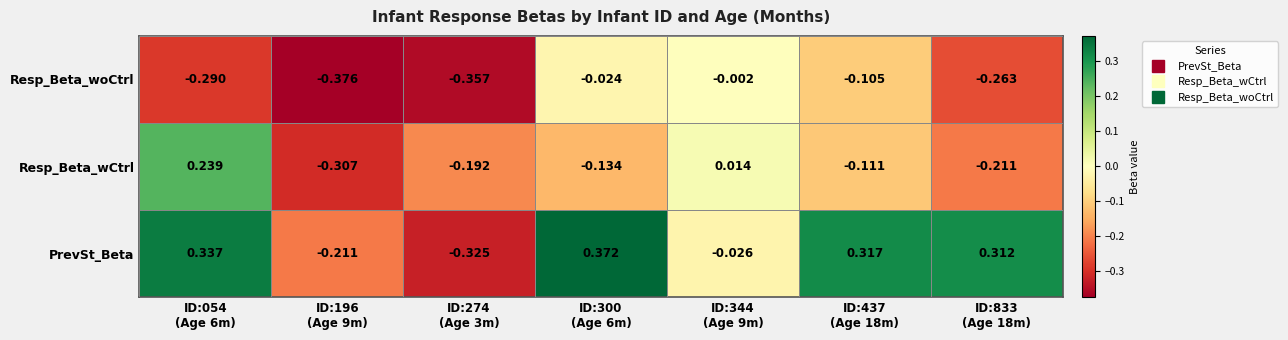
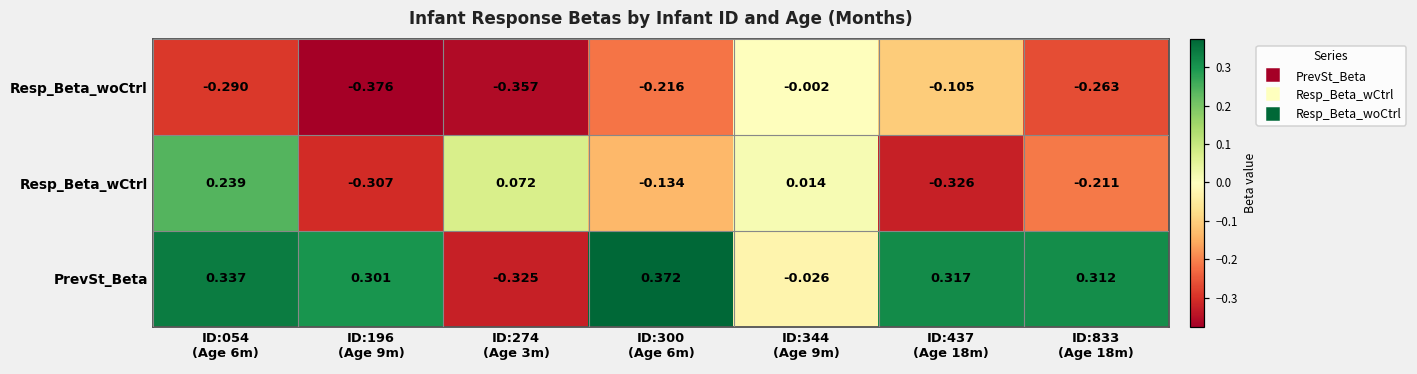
  {
    "Resp_Beta_woCtrl": {
      "ID:054 (Age 6m)": -0.290,
      "ID:196 (Age 9m)": -0.376,
      "ID:274 (Age 3m)": -0.357,
-     "ID:300 (Age 6m)": -0.024,
+     "ID:300 (Age 6m)": -0.216,
      "ID:344 (Age 9m)": -0.002,
      "ID:437 (Age 18m)": -0.105,
      "ID:833 (Age 18m)": -0.263
    },
    "Resp_Beta_wCtrl": {
      "ID:054 (Age 6m)": 0.239,
      "ID:196 (Age 9m)": -0.307,
-     "ID:274 (Age 3m)": -0.192,
+     "ID:274 (Age 3m)": 0.072,
      "ID:300 (Age 6m)": -0.134,
      "ID:344 (Age 9m)": 0.014,
-     "ID:437 (Age 18m)": -0.111,
+     "ID:437 (Age 18m)": -0.326,
      "ID:833 (Age 18m)": -0.211
    },
    "PrevSt_Beta": {
      "ID:054 (Age 6m)": 0.337,
-     "ID:196 (Age 9m)": -0.211,
+     "ID:196 (Age 9m)": 0.301,
      "ID:274 (Age 3m)": -0.325,
      "ID:300 (Age 6m)": 0.372,
      "ID:344 (Age 9m)": -0.026,
      "ID:437 (Age 18m)": 0.317,
      "ID:833 (Age 18m)": 0.312
    }
  }
